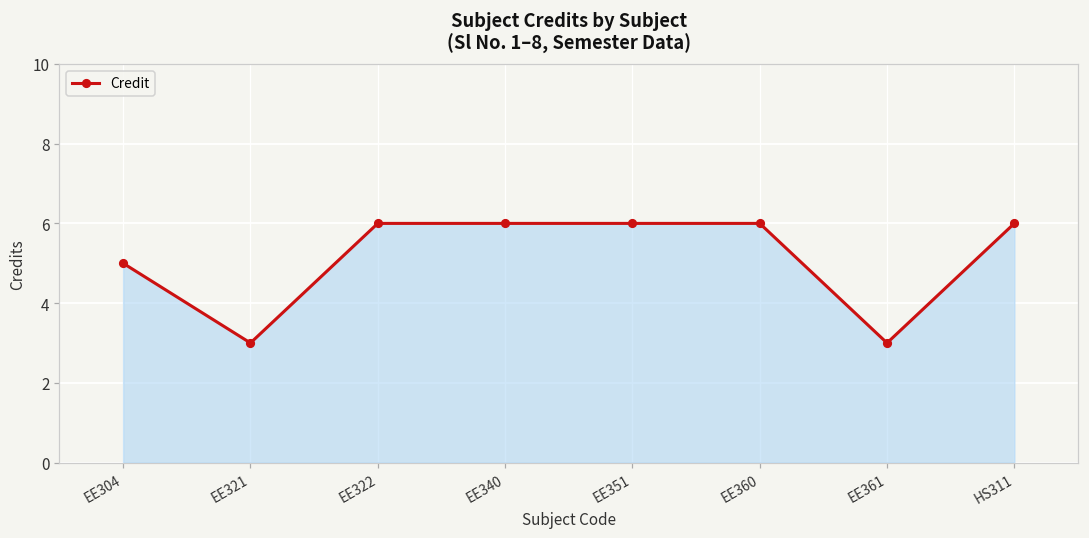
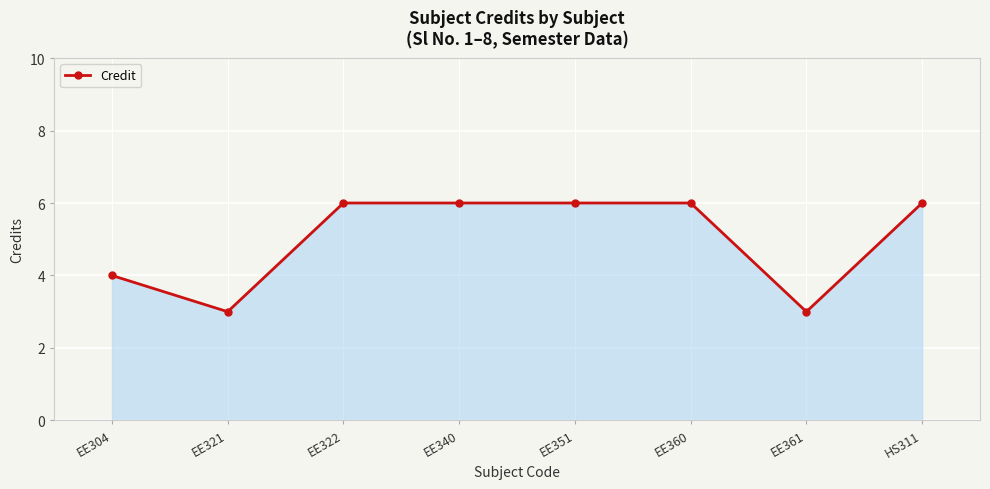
  {
-   "EE304": 5,
+   "EE304": 4,
    "EE321": 3,
    "EE322": 6,
    "EE340": 6,
    "EE351": 6,
    "EE360": 6,
    "EE361": 3,
    "HS311": 6
  }
